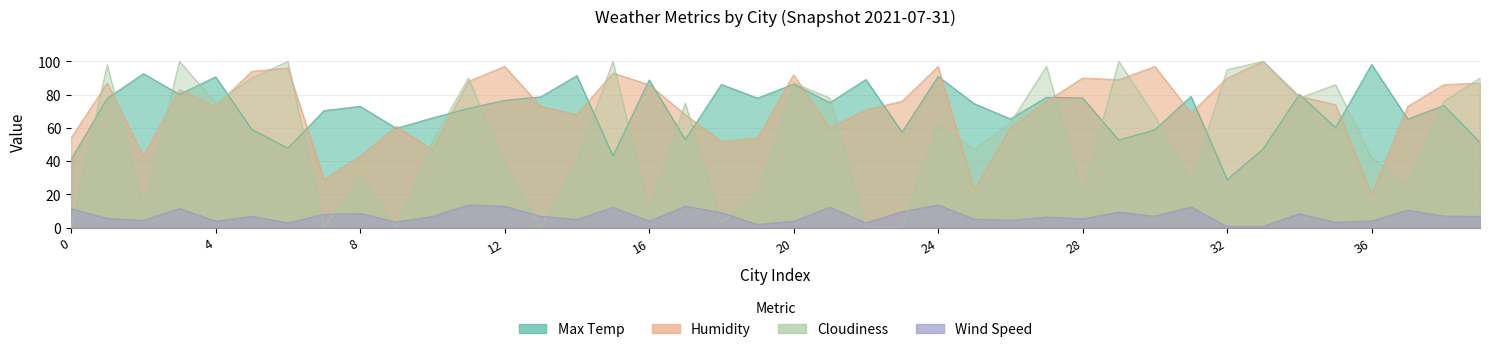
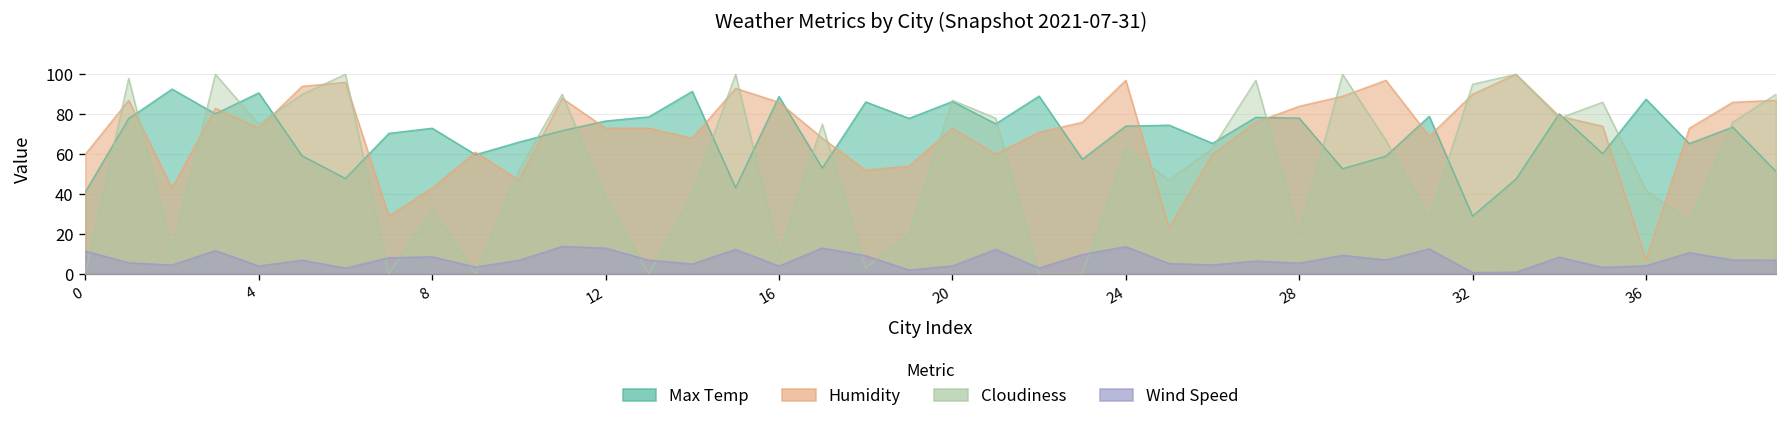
  {
    "Max Temp": {
      "0": 41,
      "4": 91,
      "8": 73,
      "12": 77,
      "16": 89,
-     "24": 91,
+     "24": 74,
      "28": 78,
      "32": 29,
-     "36": 98
+     "36": 88
    },
    "Humidity": {
-     "0": 54,
+     "0": 60,
      "4": 73,
      "8": 43,
-     "12": 97,
+     "12": 73,
      "16": 86,
-     "20": 92,
+     "20": 73,
      "24": 97,
-     "28": 90,
+     "28": 84,
      "32": 90,
-     "36": 20
+     "36": 7
    }
  }
